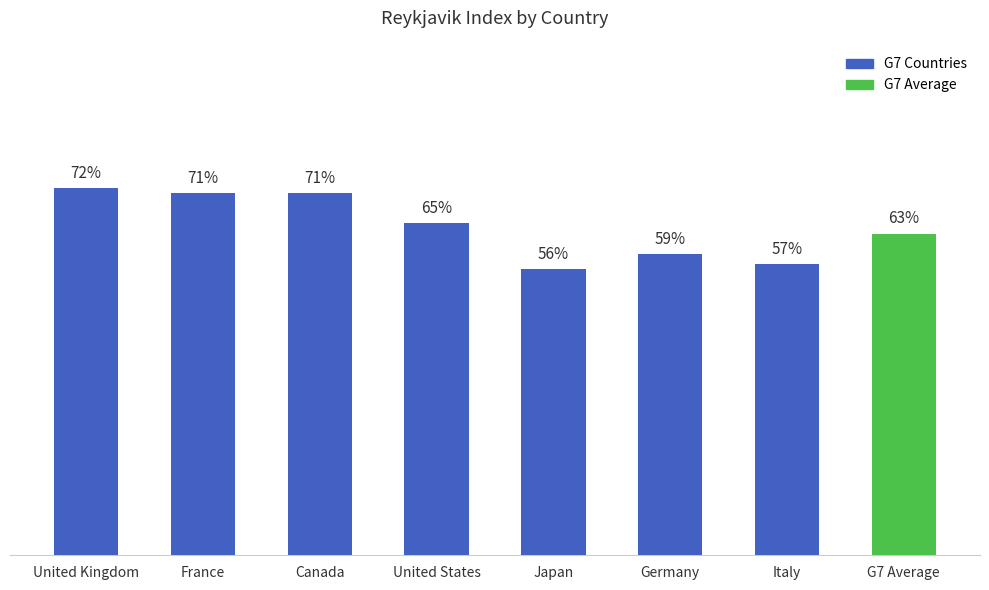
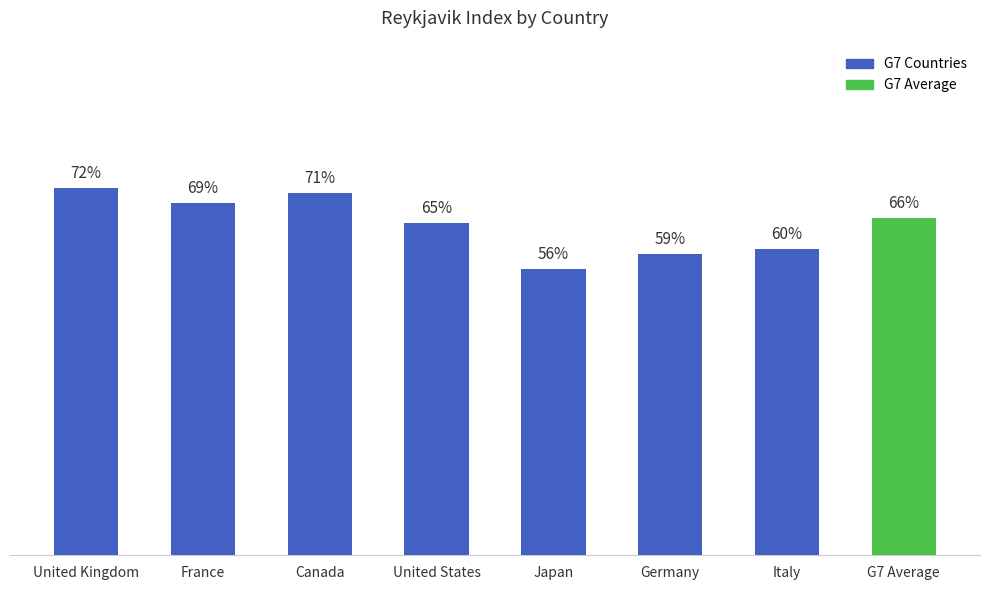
  {
    "United Kingdom": "72%",
-   "France": "71%",
+   "France": "69%",
    "Canada": "71%",
    "United States": "65%",
    "Japan": "56%",
    "Germany": "59%",
-   "Italy": "57%",
-   "G7 Average": "63%"
+   "Italy": "60%",
+   "G7 Average": "66%"
  }
